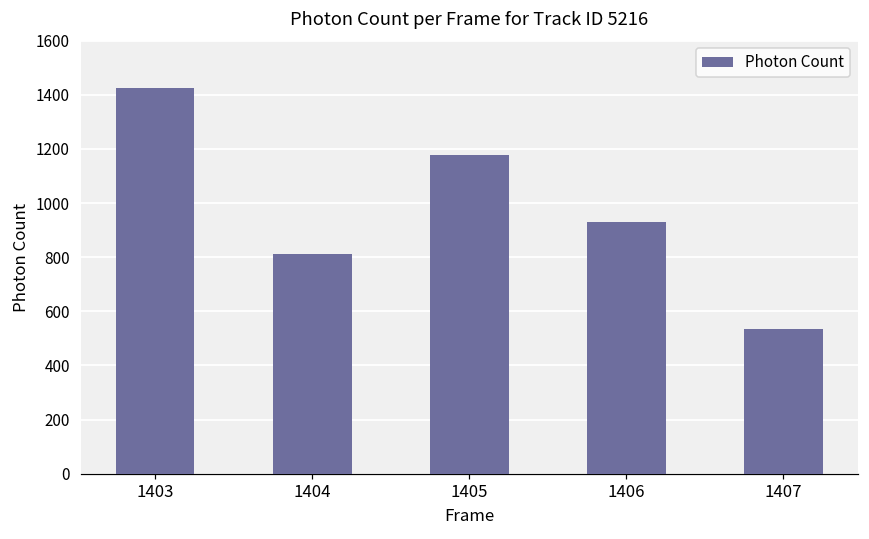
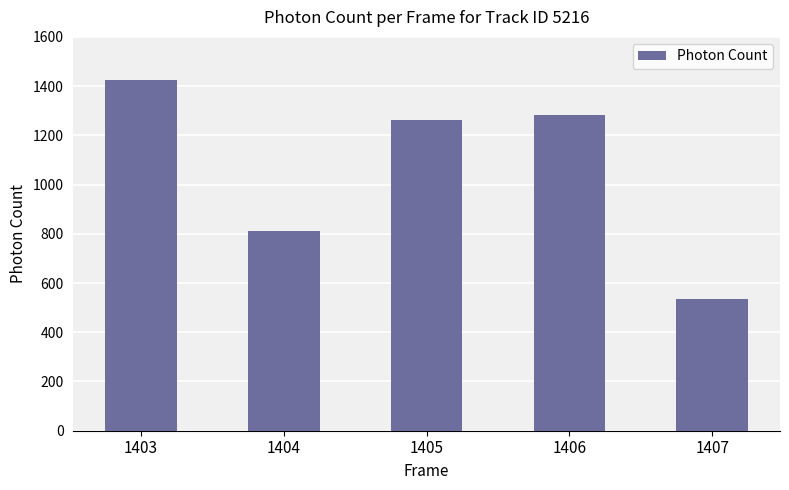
  {
    "1403": 1420,
    "1404": 810,
-   "1405": 1180,
-   "1406": 930,
+   "1405": 1260,
+   "1406": 1280,
    "1407": 530
  }
